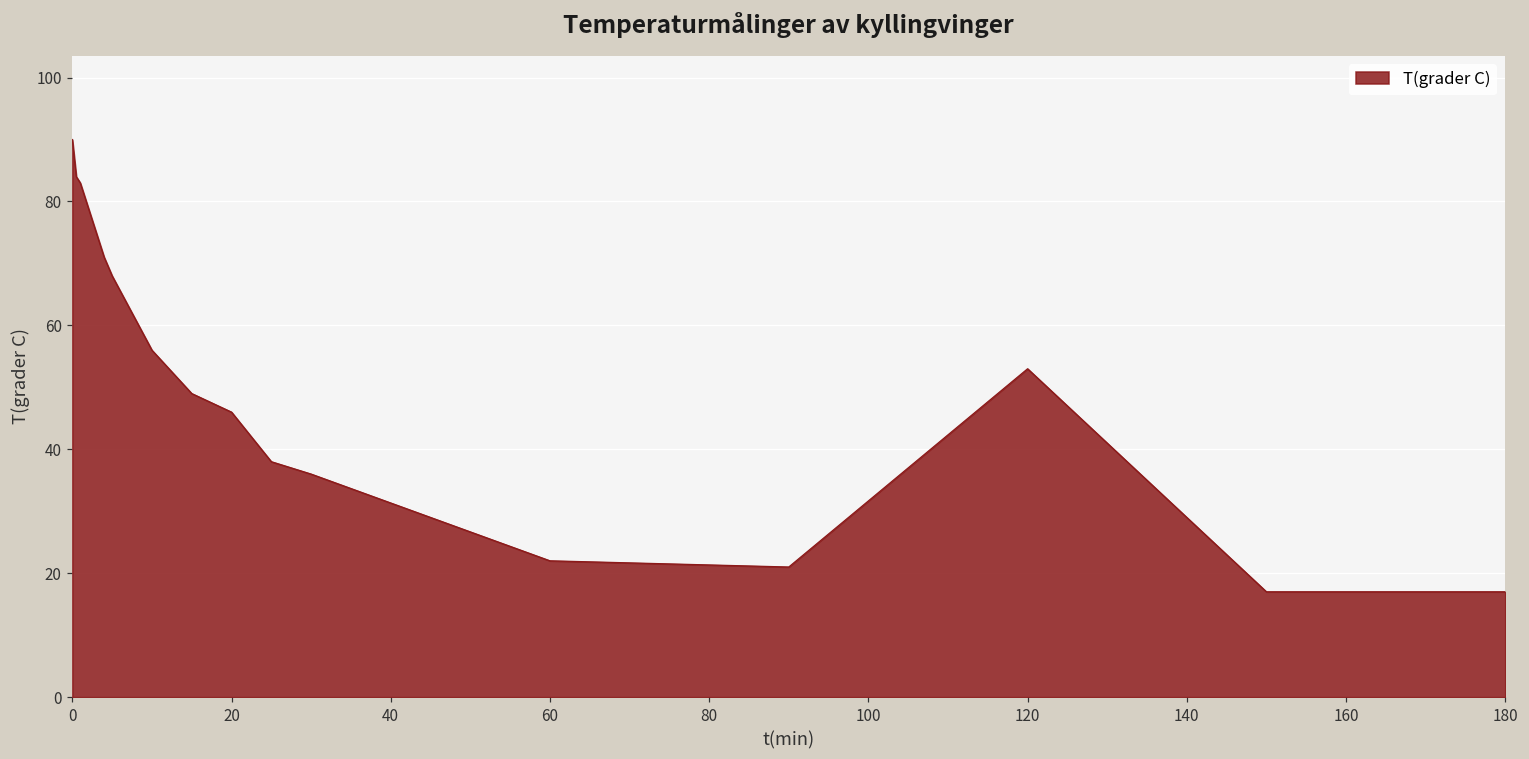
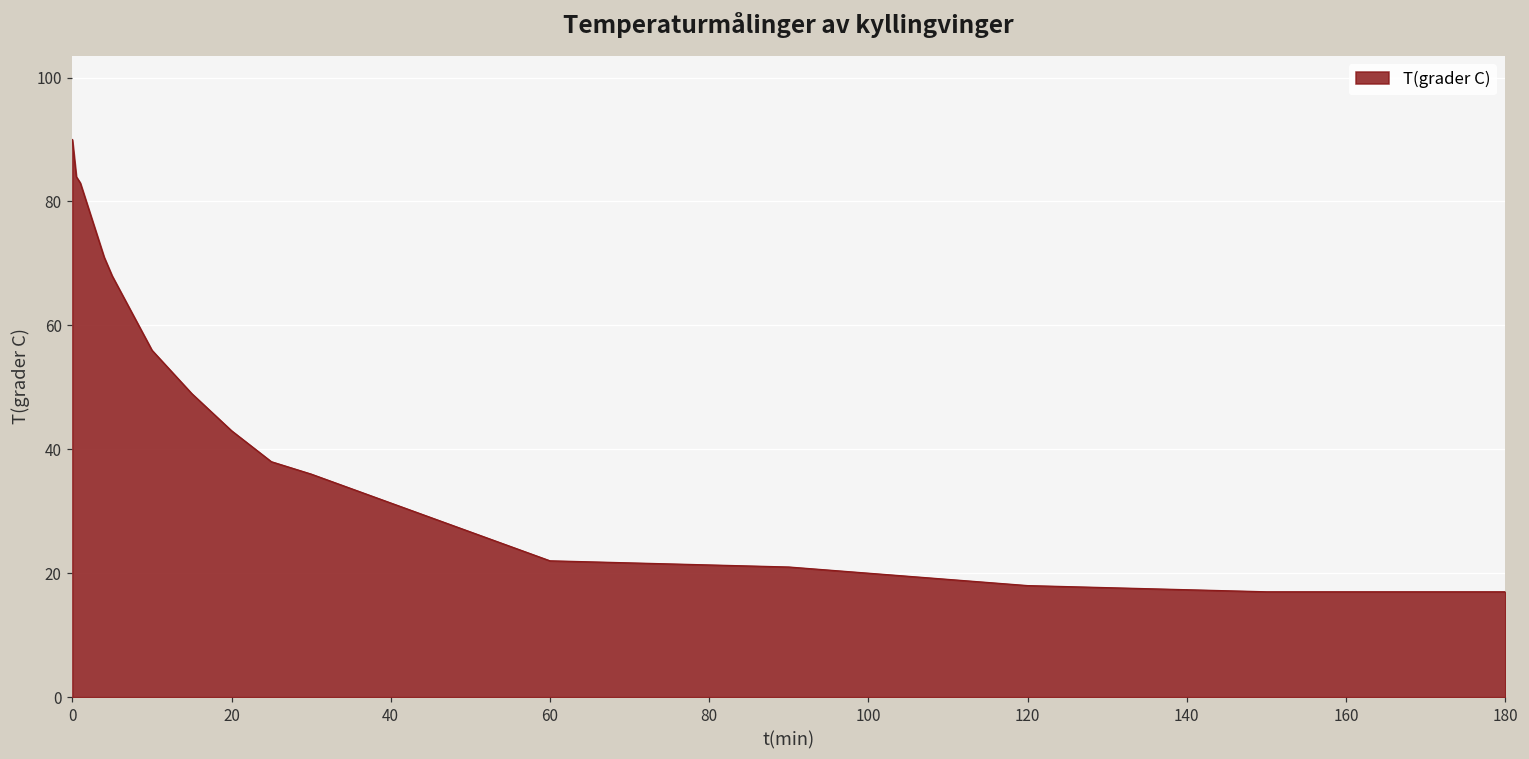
  {
    "0": 90,
-   "20": 46,
+   "20": 43,
    "60": 22,
-   "120": 53,
+   "120": 18,
    "180": 17
  }
